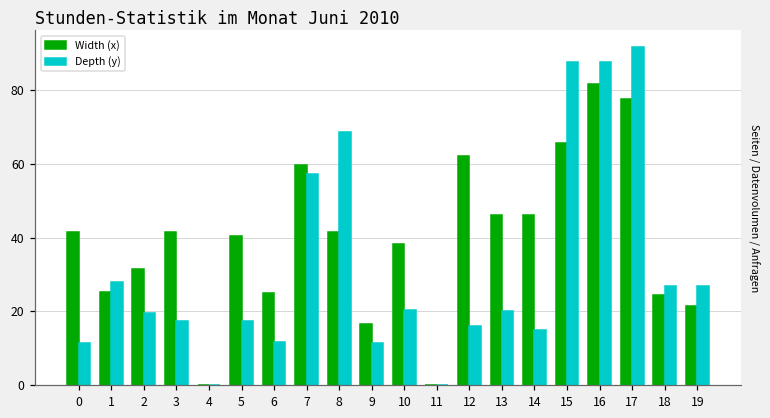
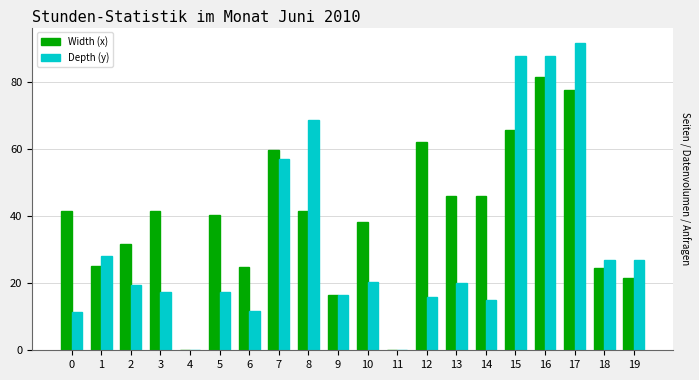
  {
    "Width (x)": {
      "0": 41,
      "1": 25,
      "2": 31,
      "3": 41,
      "4": 0,
      "5": 40,
      "6": 25,
      "7": 60,
      "8": 41,
      "9": 17,
      "10": 38,
      "11": 0,
      "12": 62,
      "13": 46,
      "14": 46,
      "15": 66,
      "16": 82,
      "17": 78,
      "18": 25,
      "19": 22
    },
    "Depth (y)": {
      "0": 11,
      "1": 28,
      "2": 19,
      "3": 17,
      "4": 0,
      "5": 17,
      "6": 12,
      "7": 57,
      "8": 69,
-     "9": 11,
+     "9": 17,
      "10": 20,
      "11": 0,
      "12": 16,
      "13": 20,
      "14": 15,
      "15": 88,
      "16": 88,
      "17": 92,
      "18": 27,
      "19": 27
    }
  }
